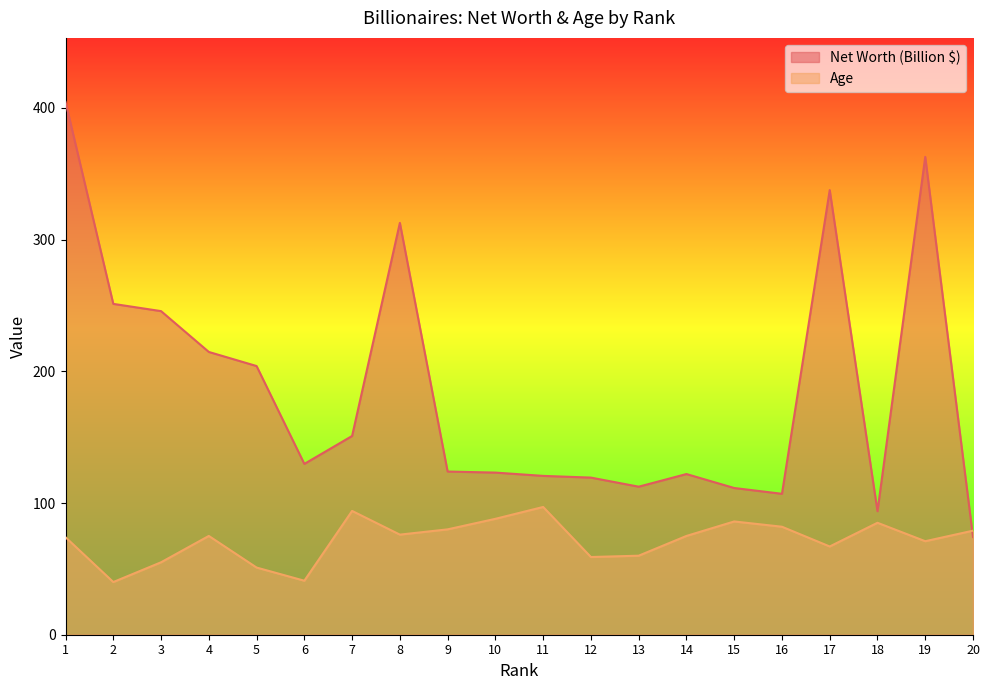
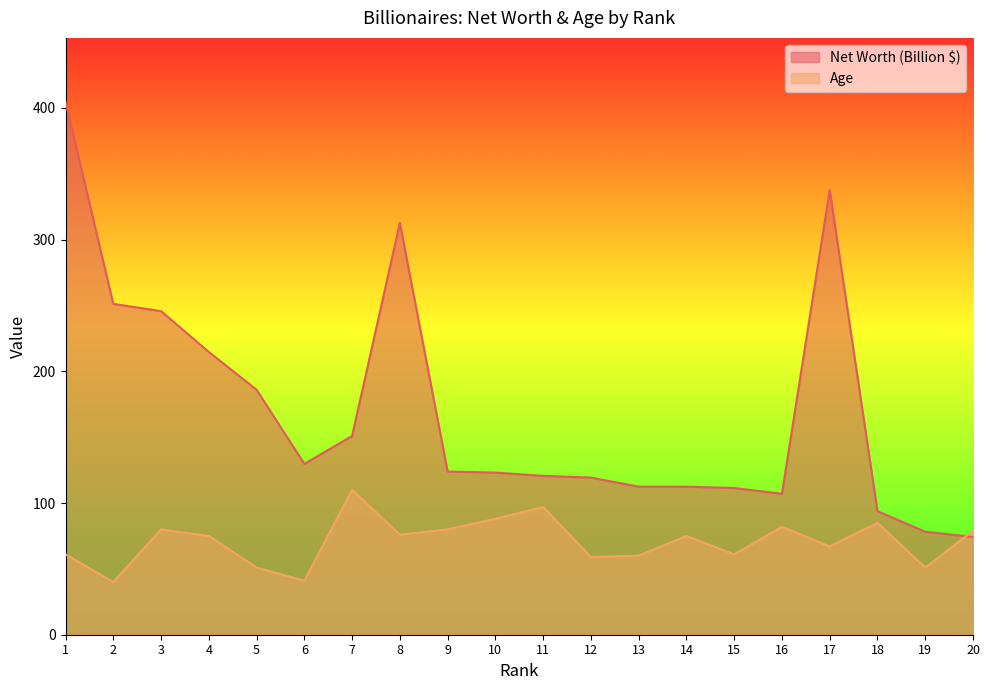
  {
    "Net Worth (Billion $)": {
      "1": 405,
      "2": 251,
      "3": 246,
      "4": 215,
-     "5": 204,
+     "5": 186,
      "6": 130,
      "7": 151,
      "8": 313,
      "9": 124,
      "10": 123,
      "11": 121,
      "12": 119,
      "13": 112,
-     "14": 122,
+     "14": 112,
      "15": 111,
      "16": 107,
      "17": 338,
      "18": 94,
-     "19": 363,
+     "19": 78,
      "20": 74
    },
    "Age": {
-     "1": 74,
+     "1": 61,
      "2": 40,
-     "3": 55,
+     "3": 80,
      "4": 75,
      "5": 51,
      "6": 41,
-     "7": 94,
+     "7": 110,
      "8": 76,
      "9": 80,
      "10": 88,
      "11": 97,
      "12": 59,
      "13": 60,
      "14": 75,
-     "15": 86,
+     "15": 61,
      "16": 82,
      "17": 67,
      "18": 85,
-     "19": 71,
+     "19": 51,
      "20": 79
    }
  }
